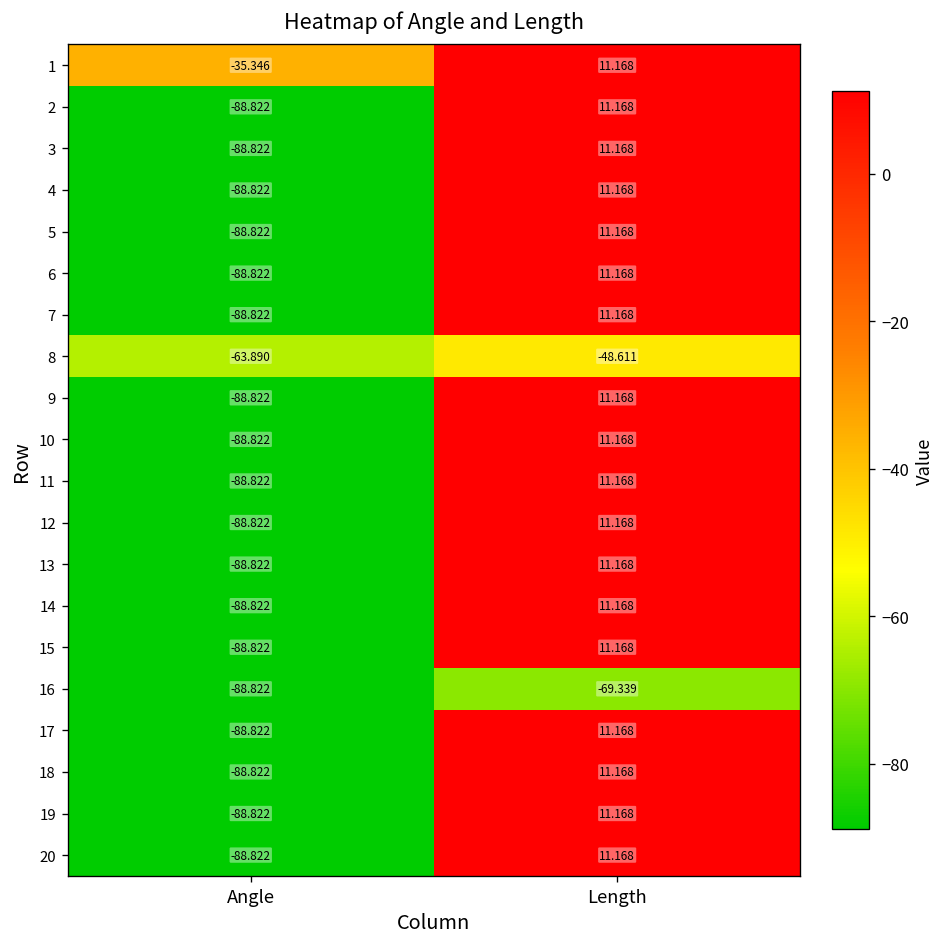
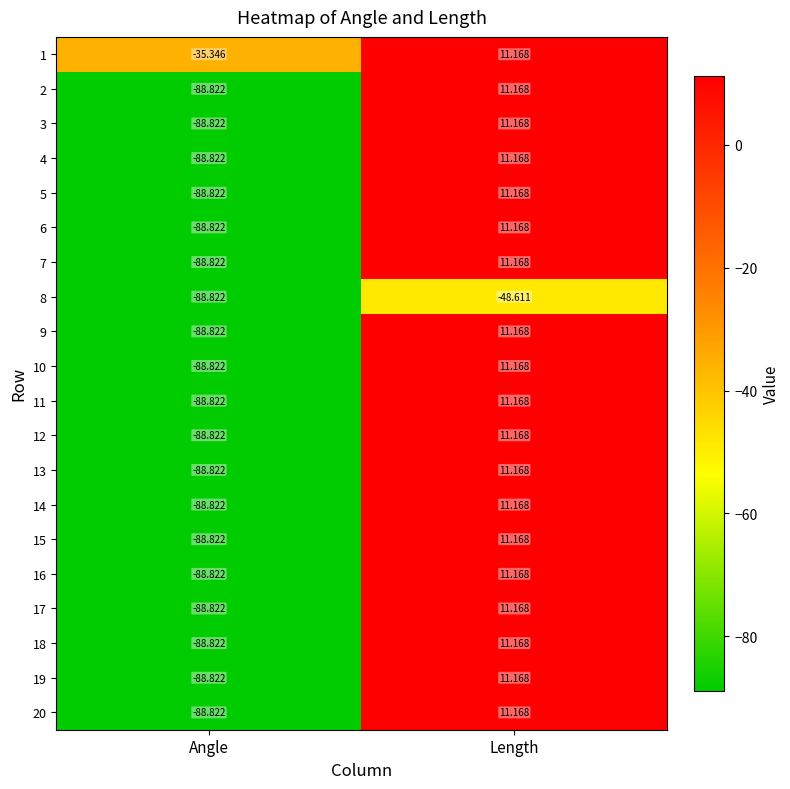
  {
    "8": {
-     "Angle": -63.890
+     "Angle": -88.822
    },
    "16": {
-     "Length": -69.339
+     "Length": 11.168
    }
  }
